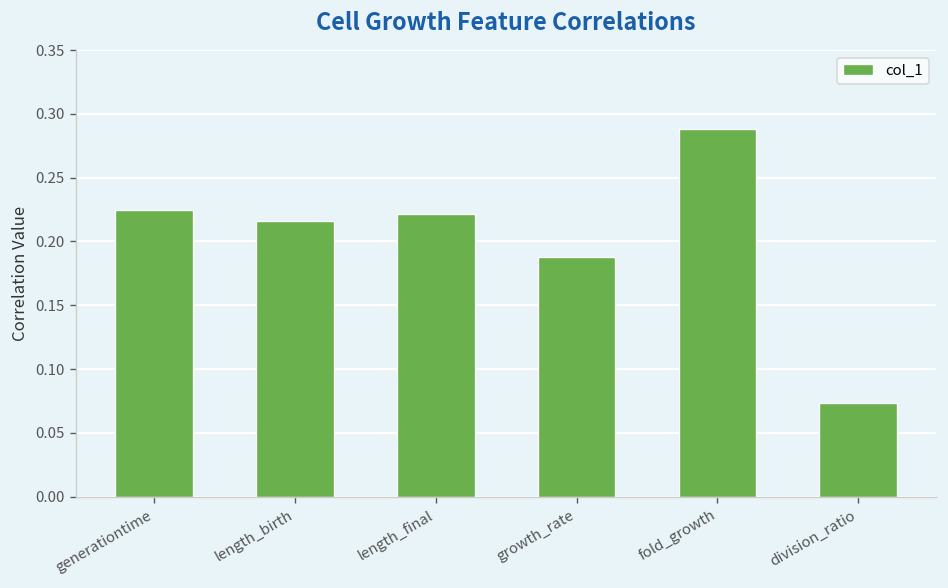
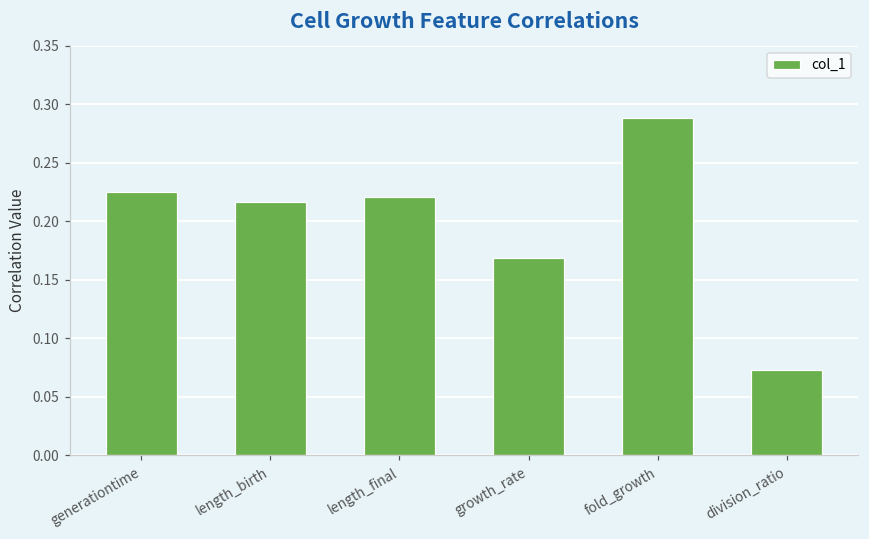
  {
    "generationtime": 0.225,
    "length_birth": 0.216,
    "length_final": 0.221,
-   "growth_rate": 0.188,
+   "growth_rate": 0.169,
    "fold_growth": 0.288,
    "division_ratio": 0.073
  }
